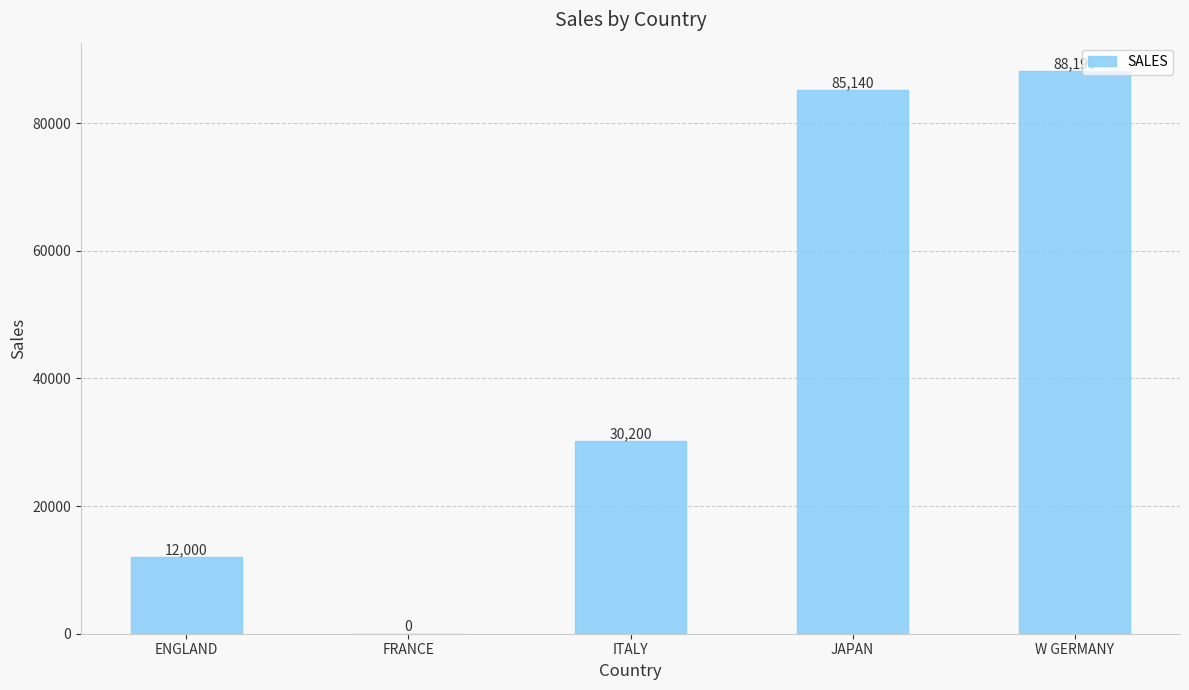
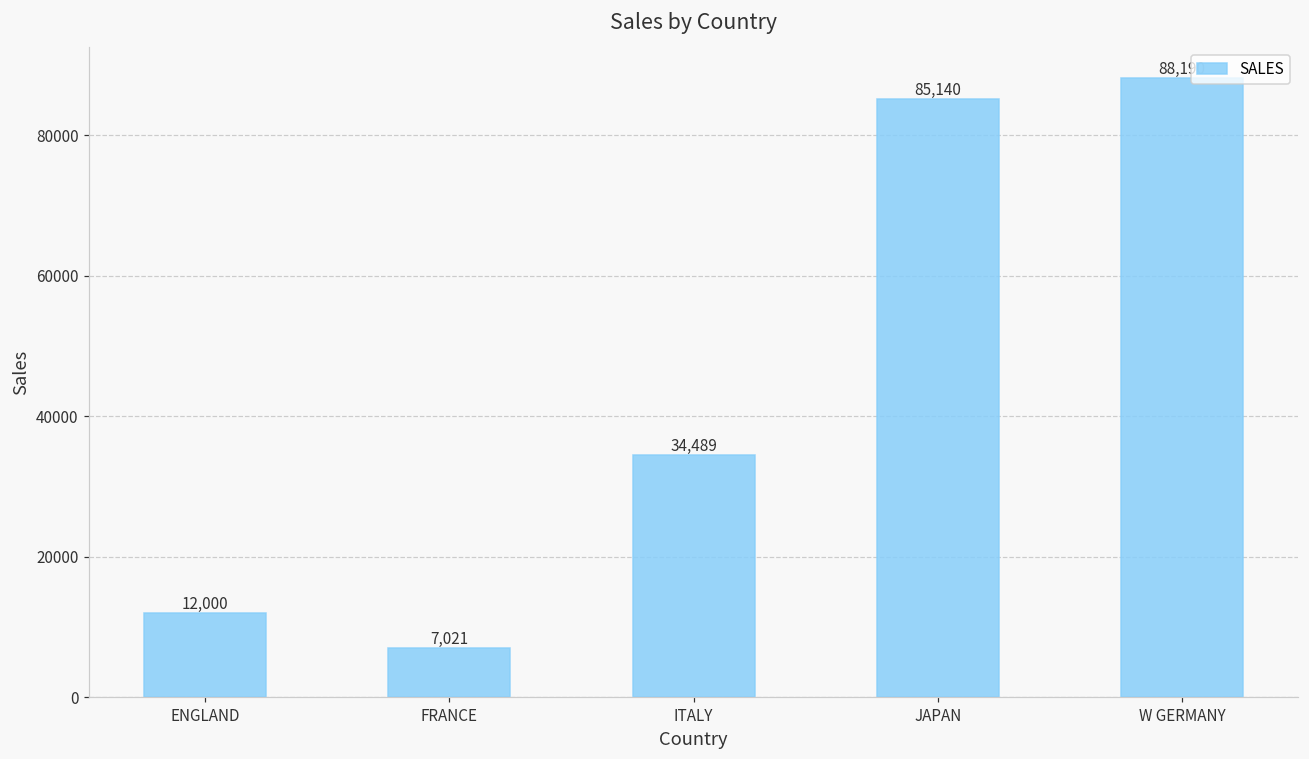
  {
    "ENGLAND": "12,000",
-   "FRANCE": "0",
-   "ITALY": "30,200",
+   "FRANCE": "7,021",
+   "ITALY": "34,489",
    "JAPAN": "85,140"
  }
